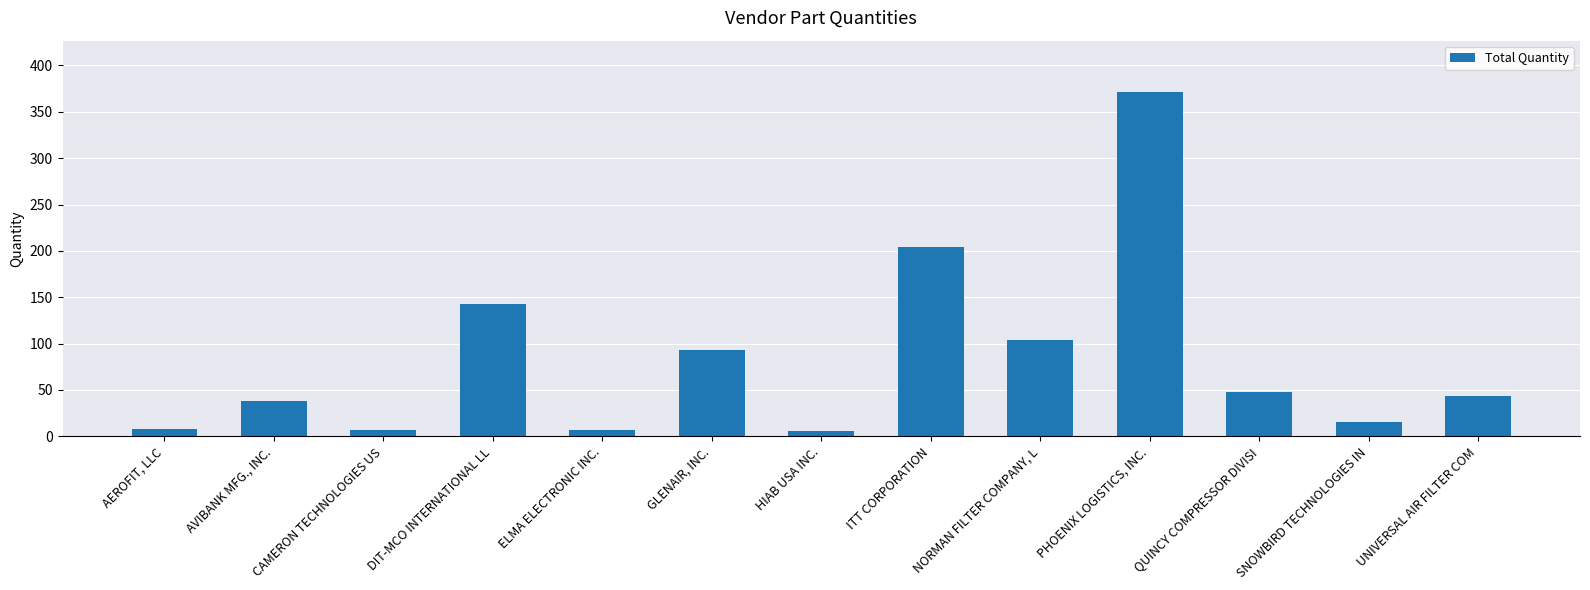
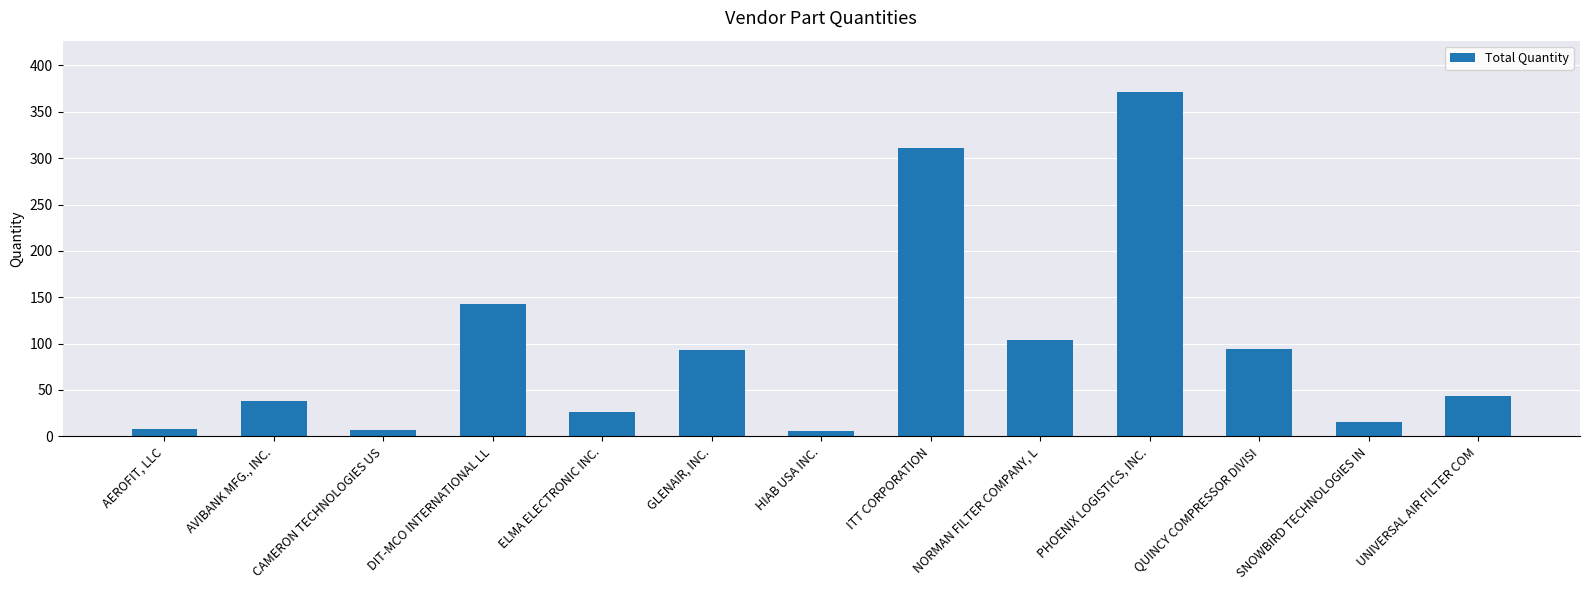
  {
    "AEROFIT, LLC": 10,
    "AVIBANK MFG., INC.": 40,
    "CAMERON TECHNOLOGIES US": 10,
    "DIT-MCO INTERNATIONAL LL": 140,
-   "ELMA ELECTRONIC INC.": 10,
+   "ELMA ELECTRONIC INC.": 30,
    "GLENAIR, INC.": 90,
    "HIAB USA INC.": 10,
-   "ITT CORPORATION": 200,
+   "ITT CORPORATION": 310,
    "NORMAN FILTER COMPANY, L": 100,
    "PHOENIX LOGISTICS, INC.": 370,
-   "QUINCY COMPRESSOR DIVISI": 50,
+   "QUINCY COMPRESSOR DIVISI": 90,
    "SNOWBIRD TECHNOLOGIES IN": 20,
    "UNIVERSAL AIR FILTER COM": 40
  }
